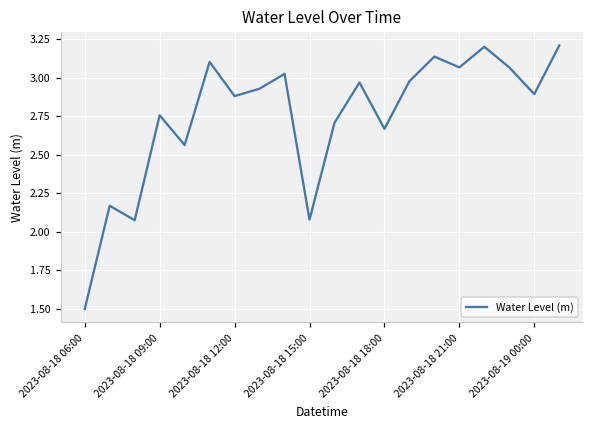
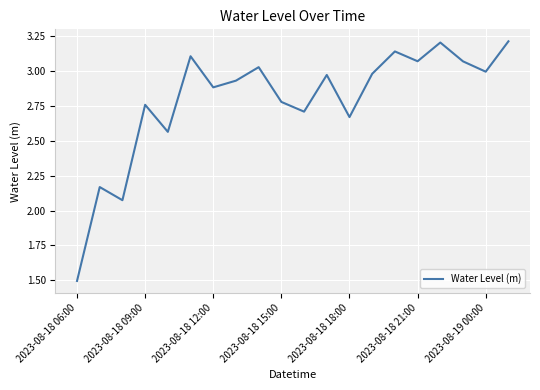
  {
    "2023-08-18 06:00": 1.50,
    "2023-08-18 09:00": 2.76,
    "2023-08-18 12:00": 2.88,
-   "2023-08-18 15:00": 2.08,
+   "2023-08-18 15:00": 2.78,
    "2023-08-18 18:00": 2.67,
    "2023-08-18 21:00": 3.07,
-   "2023-08-19 00:00": 2.89
+   "2023-08-19 00:00": 2.99
  }
